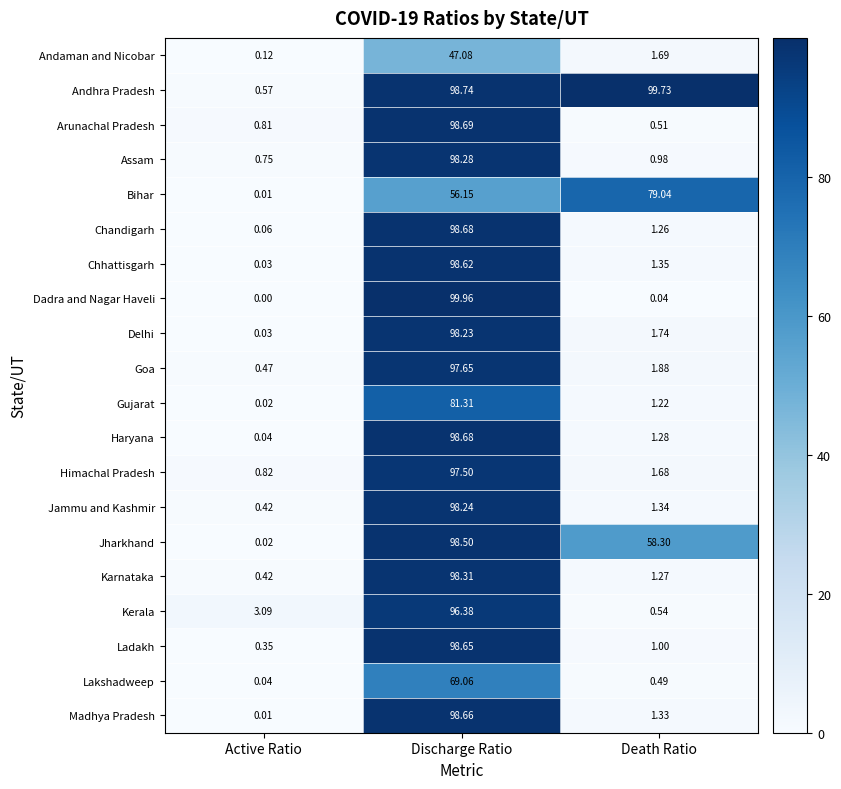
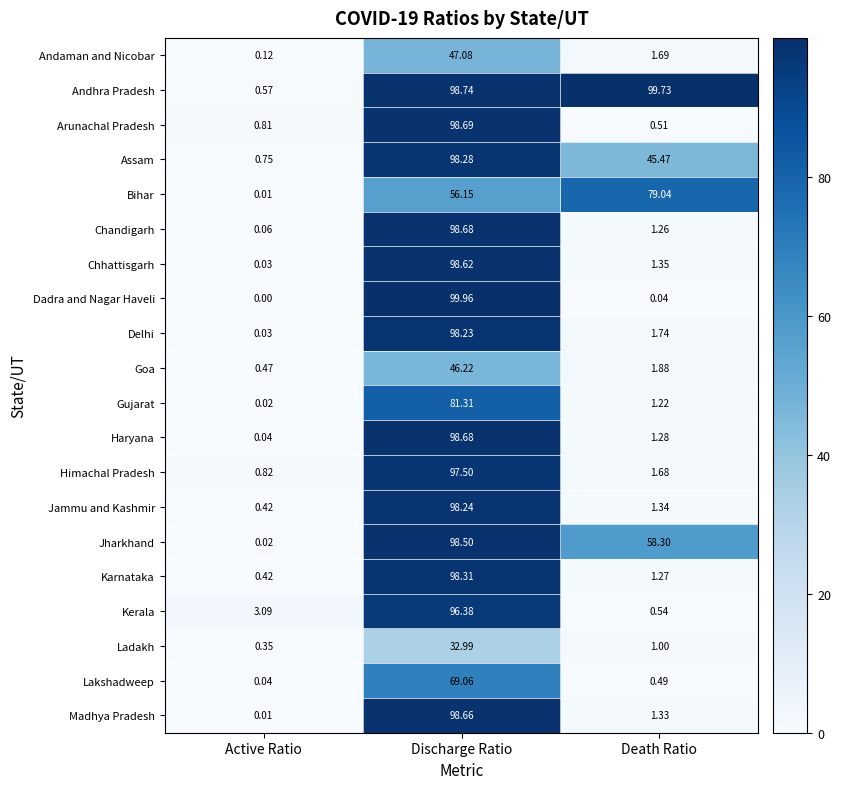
  {
    "Andaman and Nicobar": {
      "Active Ratio": 0.12,
      "Discharge Ratio": 47.08,
      "Death Ratio": 1.69
    },
    "Andhra Pradesh": {
      "Active Ratio": 0.57,
      "Discharge Ratio": 98.74,
      "Death Ratio": 99.73
    },
    "Arunachal Pradesh": {
      "Active Ratio": 0.81,
      "Discharge Ratio": 98.69,
      "Death Ratio": 0.51
    },
    "Assam": {
      "Active Ratio": 0.75,
      "Discharge Ratio": 98.28,
-     "Death Ratio": 0.98
+     "Death Ratio": 45.47
    },
    "Bihar": {
      "Active Ratio": 0.01,
      "Discharge Ratio": 56.15,
      "Death Ratio": 79.04
    },
    "Chandigarh": {
      "Active Ratio": 0.06,
      "Discharge Ratio": 98.68,
      "Death Ratio": 1.26
    },
    "Chhattisgarh": {
      "Active Ratio": 0.03,
      "Discharge Ratio": 98.62,
      "Death Ratio": 1.35
    },
    "Dadra and Nagar Haveli": {
      "Active Ratio": 0.00,
      "Discharge Ratio": 99.96,
      "Death Ratio": 0.04
    },
    "Delhi": {
      "Active Ratio": 0.03,
      "Discharge Ratio": 98.23,
      "Death Ratio": 1.74
    },
    "Goa": {
      "Active Ratio": 0.47,
-     "Discharge Ratio": 97.65,
+     "Discharge Ratio": 46.22,
      "Death Ratio": 1.88
    },
    "Gujarat": {
      "Active Ratio": 0.02,
      "Discharge Ratio": 81.31,
      "Death Ratio": 1.22
    },
    "Haryana": {
      "Active Ratio": 0.04,
      "Discharge Ratio": 98.68,
      "Death Ratio": 1.28
    },
    "Himachal Pradesh": {
      "Active Ratio": 0.82,
      "Discharge Ratio": 97.50,
      "Death Ratio": 1.68
    },
    "Jammu and Kashmir": {
      "Active Ratio": 0.42,
      "Discharge Ratio": 98.24,
      "Death Ratio": 1.34
    },
    "Jharkhand": {
      "Active Ratio": 0.02,
      "Discharge Ratio": 98.50,
      "Death Ratio": 58.30
    },
    "Karnataka": {
      "Active Ratio": 0.42,
      "Discharge Ratio": 98.31,
      "Death Ratio": 1.27
    },
    "Kerala": {
      "Active Ratio": 3.09,
      "Discharge Ratio": 96.38,
      "Death Ratio": 0.54
    },
    "Ladakh": {
      "Active Ratio": 0.35,
-     "Discharge Ratio": 98.65,
+     "Discharge Ratio": 32.99,
      "Death Ratio": 1.00
    },
    "Lakshadweep": {
      "Active Ratio": 0.04,
      "Discharge Ratio": 69.06,
      "Death Ratio": 0.49
    },
    "Madhya Pradesh": {
      "Active Ratio": 0.01,
      "Discharge Ratio": 98.66,
      "Death Ratio": 1.33
    }
  }
